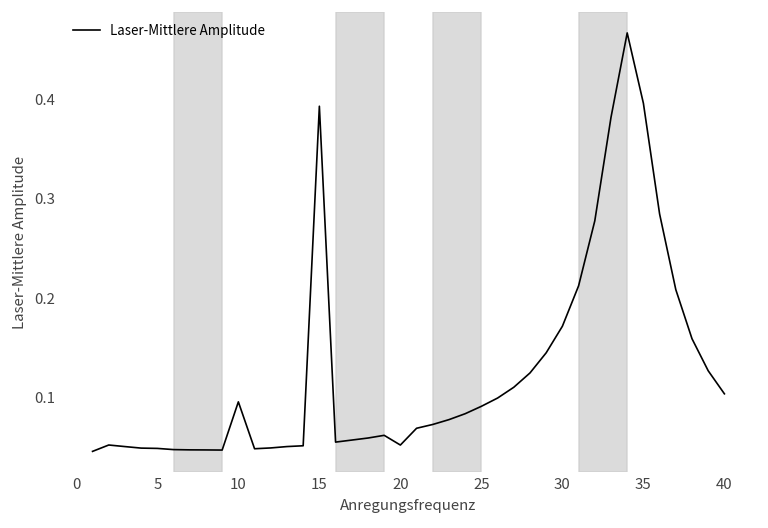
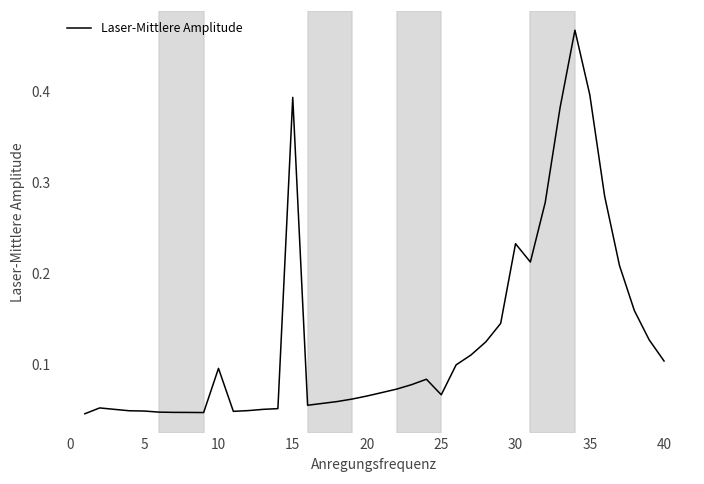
  {
    "5": 0.05,
    "10": 0.10,
    "15": 0.39,
-   "20": 0.05,
-   "25": 0.09,
-   "30": 0.17,
+   "20": 0.07,
+   "25": 0.07,
+   "30": 0.23,
    "35": 0.40,
    "40": 0.10
  }
